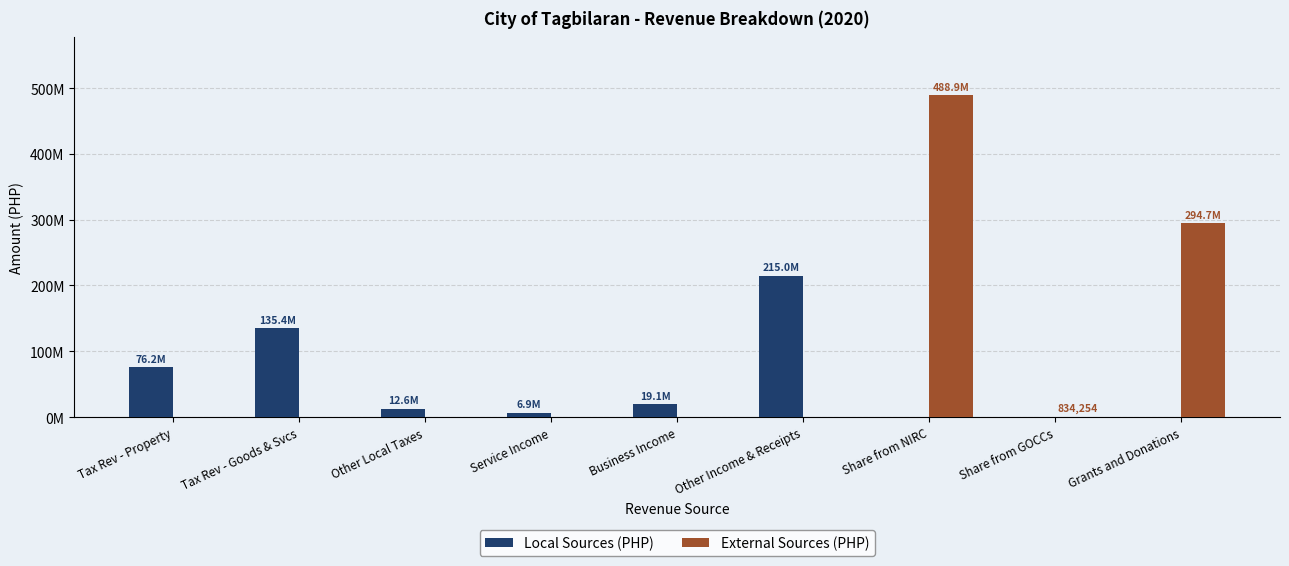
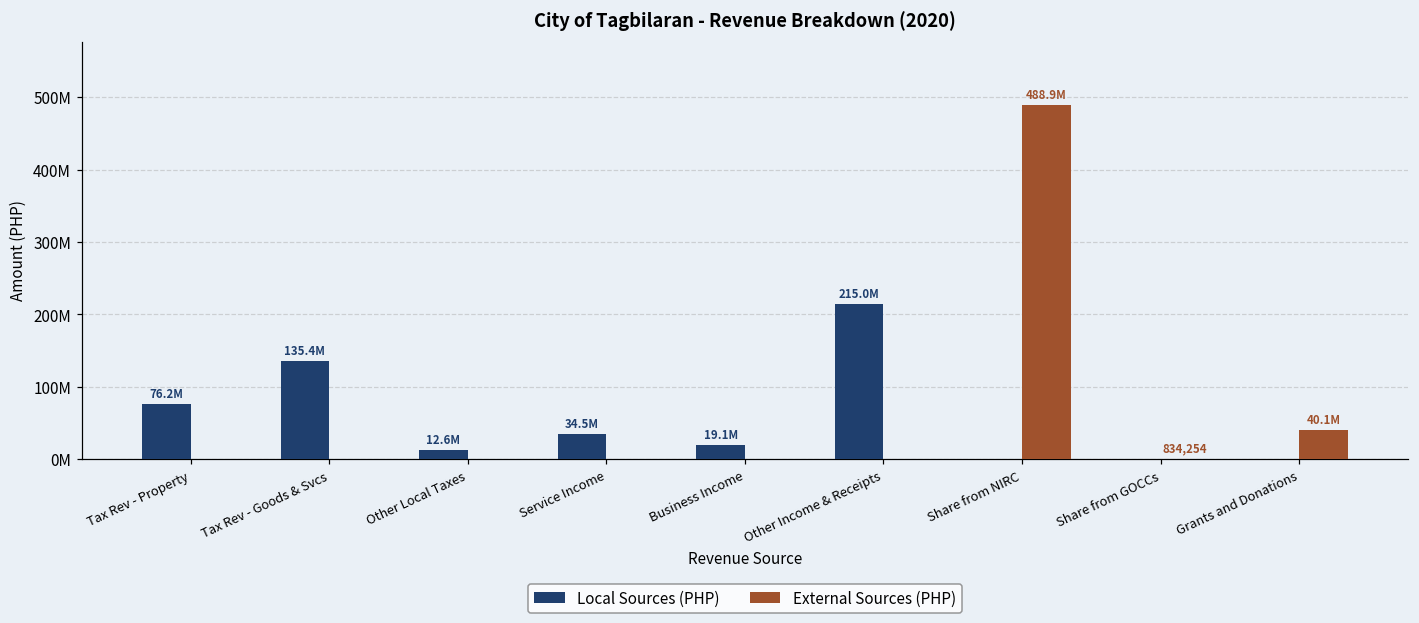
  {
    "Local Sources (PHP)": {
      "Tax Rev - Property": "76.2M",
      "Tax Rev - Goods & Svcs": "135.4M",
      "Other Local Taxes": "12.6M",
-     "Service Income": "6.9M",
+     "Service Income": "34.5M",
      "Business Income": "19.1M",
      "Other Income & Receipts": "215.0M"
    },
    "External Sources (PHP)": {
      "Share from NIRC": "488.9M",
      "Share from GOCCs": "834,254",
-     "Grants and Donations": "294.7M"
+     "Grants and Donations": "40.1M"
    }
  }
